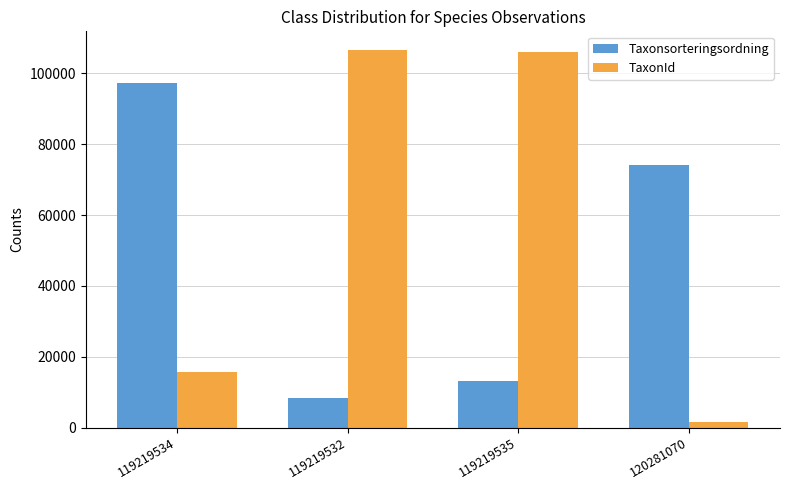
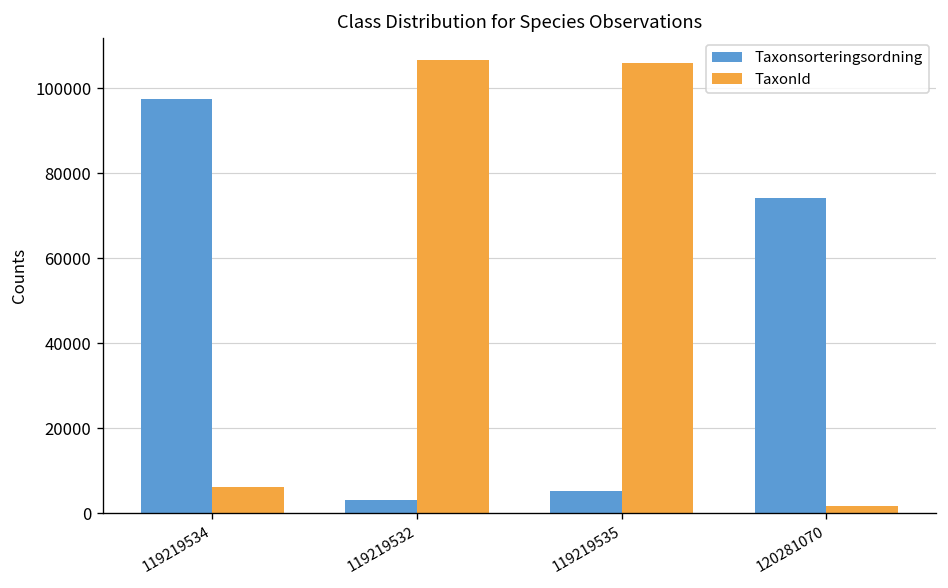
  {
    "Taxonsorteringsordning": {
      "119219534": 97000,
-     "119219532": 8000,
-     "119219535": 13000,
+     "119219532": 3000,
+     "119219535": 5000,
      "120281070": 74000
    },
    "TaxonId": {
-     "119219534": 16000,
+     "119219534": 6000,
      "119219532": 107000,
      "119219535": 106000,
      "120281070": 2000
    }
  }
